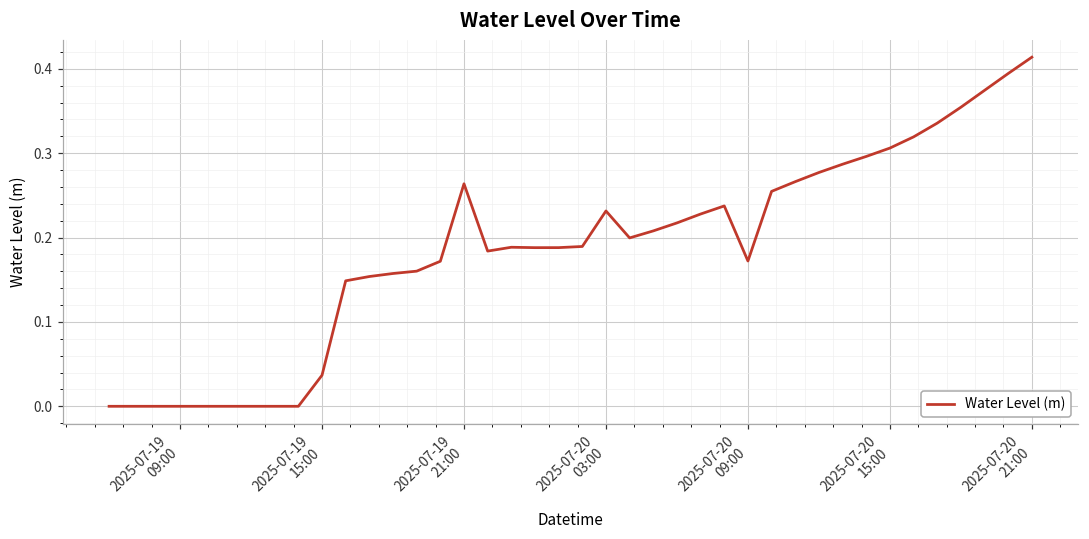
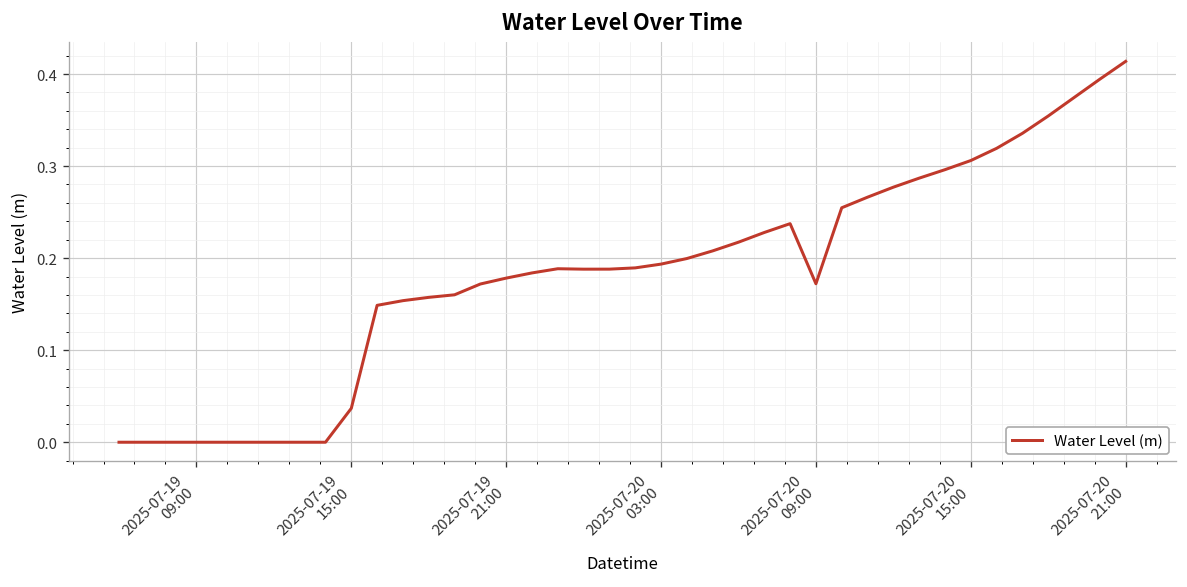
  {
    "2025-07-19 09:00": 0.00,
    "2025-07-19 15:00": 0.04,
-   "2025-07-19 21:00": 0.26,
-   "2025-07-20 03:00": 0.23,
+   "2025-07-19 21:00": 0.18,
+   "2025-07-20 03:00": 0.19,
    "2025-07-20 09:00": 0.17,
    "2025-07-20 15:00": 0.31,
    "2025-07-20 21:00": 0.41
  }
